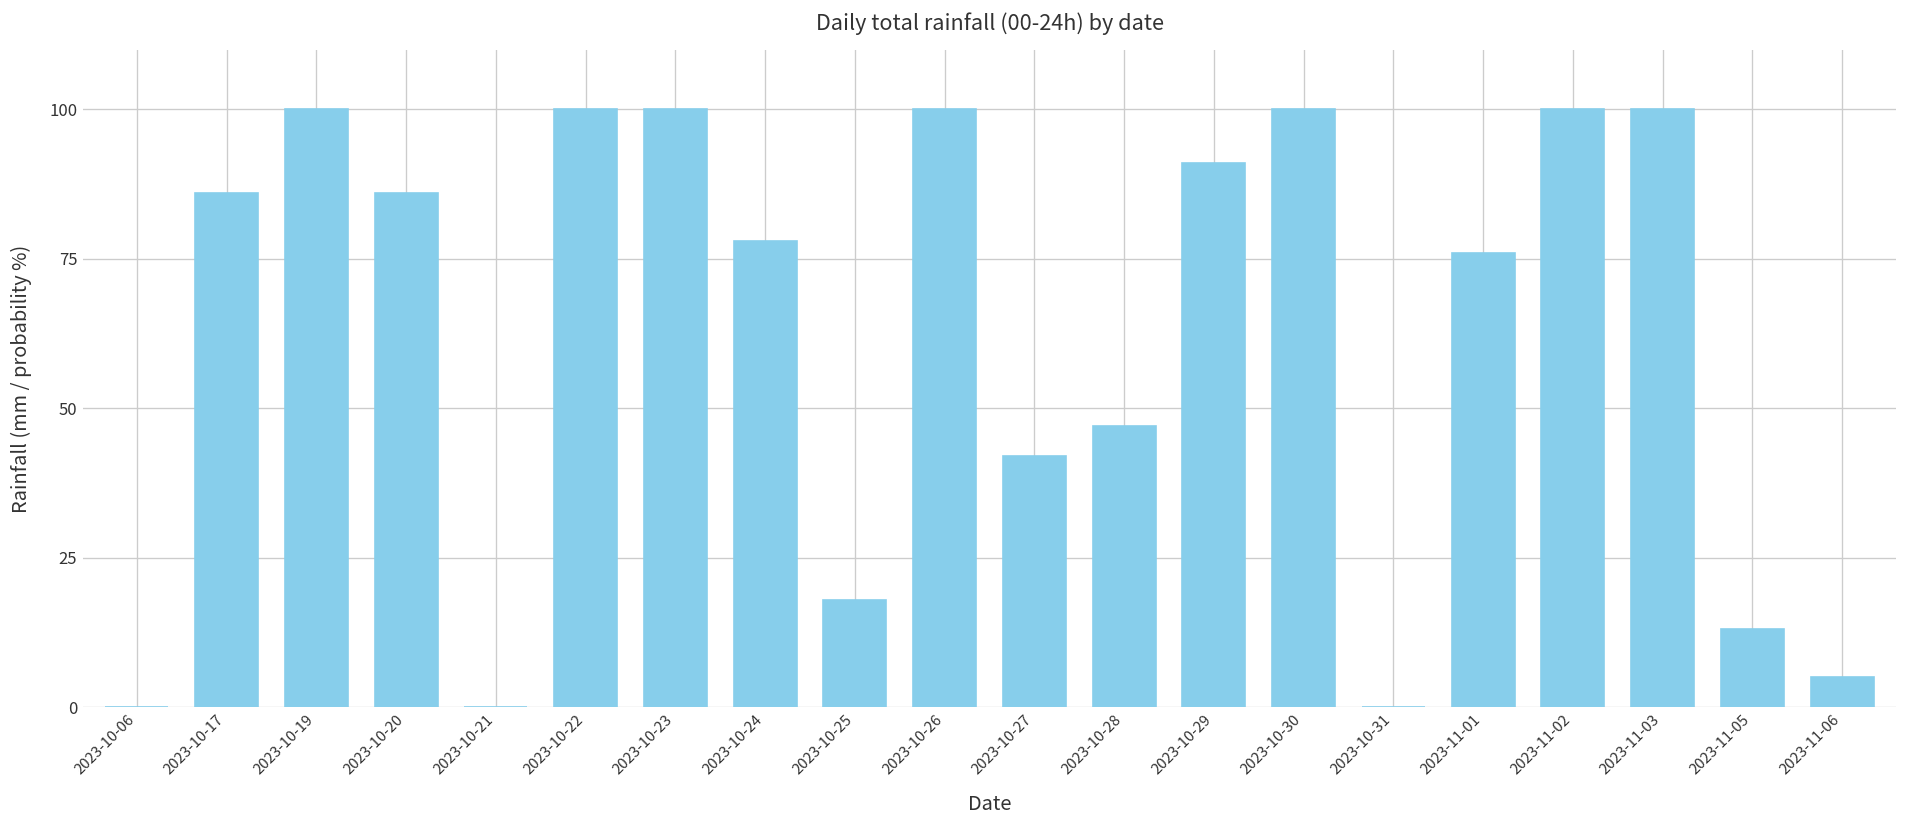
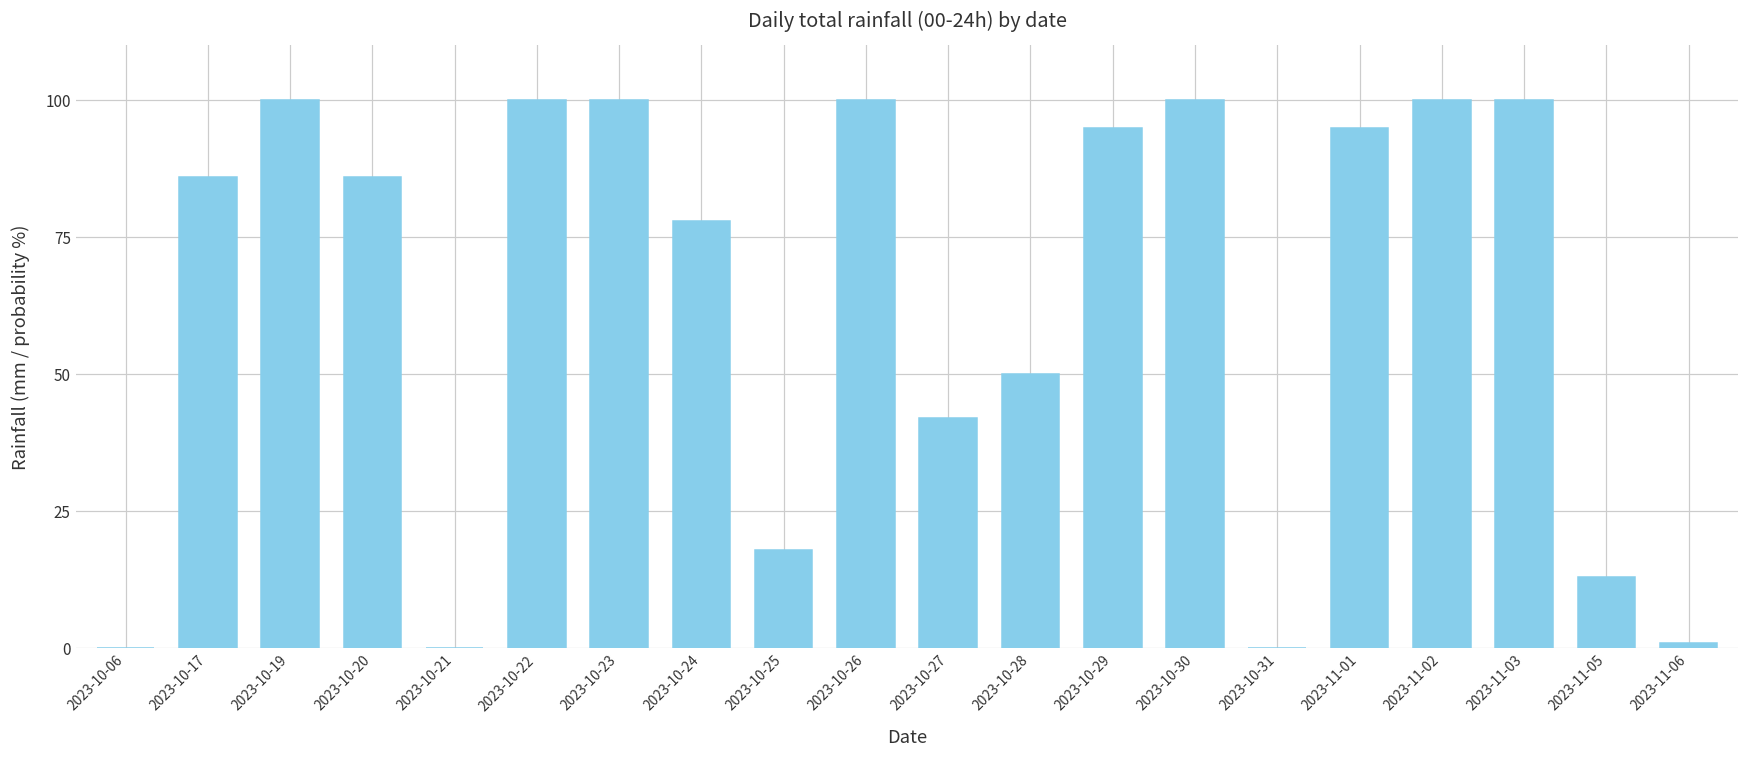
  {
    "2023-10-06": 0,
    "2023-10-17": 86,
    "2023-10-19": 100,
    "2023-10-20": 86,
    "2023-10-21": 0,
    "2023-10-22": 100,
    "2023-10-23": 100,
    "2023-10-24": 78,
    "2023-10-25": 18,
    "2023-10-26": 100,
    "2023-10-27": 42,
-   "2023-10-28": 47,
-   "2023-10-29": 91,
+   "2023-10-28": 50,
+   "2023-10-29": 95,
    "2023-10-30": 100,
    "2023-10-31": 0,
-   "2023-11-01": 76,
+   "2023-11-01": 95,
    "2023-11-02": 100,
    "2023-11-03": 100,
    "2023-11-05": 13,
-   "2023-11-06": 5
+   "2023-11-06": 1
  }
